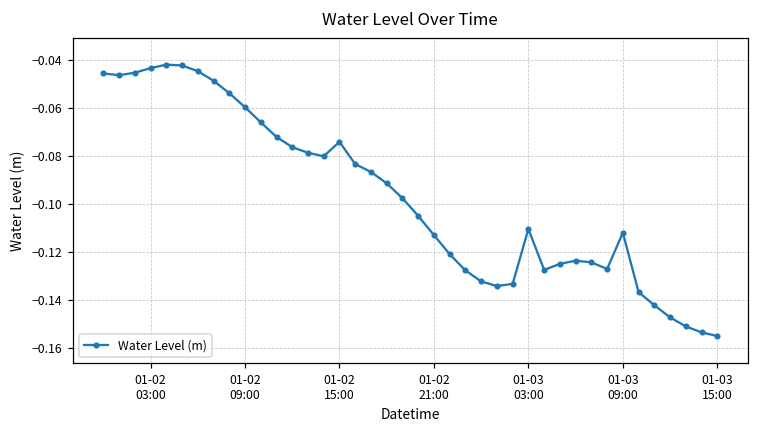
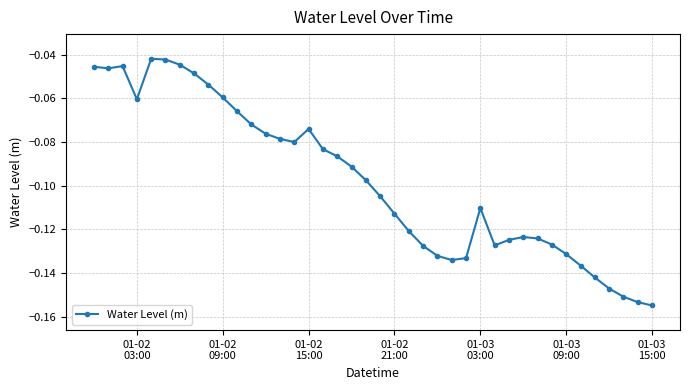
  {
-   "01-02 03:00": -0.043,
+   "01-02 03:00": -0.060,
    "01-02 09:00": -0.060,
    "01-02 15:00": -0.074,
    "01-02 21:00": -0.113,
    "01-03 03:00": -0.110,
-   "01-03 09:00": -0.112,
+   "01-03 09:00": -0.131,
    "01-03 15:00": -0.155
  }
